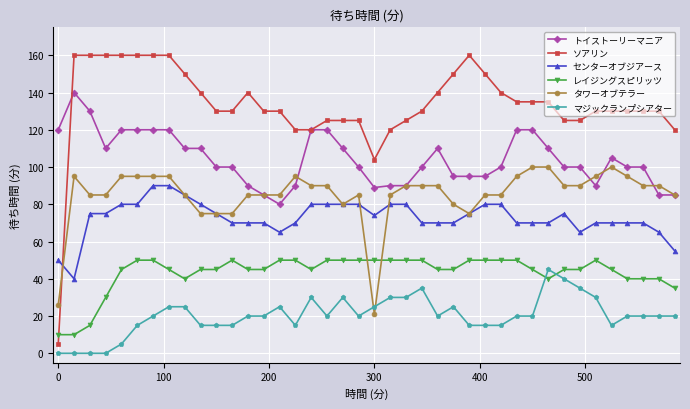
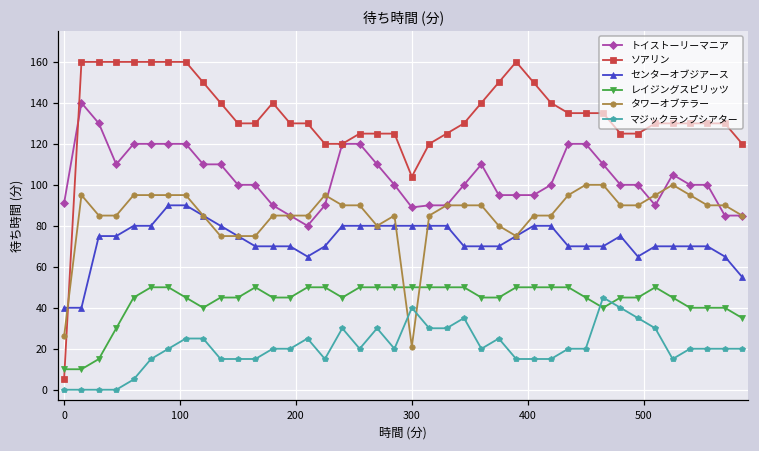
  {
    "トイストーリーマニア": {
-     "0": 120,
+     "0": 91,
      "300": 89
    },
    "ソアリン": {
      "0": 5,
      "300": 104
    },
    "センターオブジアース": {
-     "0": 50,
-     "300": 74
+     "0": 40,
+     "300": 80
    },
    "レイジングスピリッツ": {
      "0": 10,
      "300": 50
    },
    "タワーオブテラー": {
      "0": 26,
      "300": 21
    },
    "マジックランプシアター": {
      "0": 0,
-     "300": 25
+     "300": 40
    }
  }
